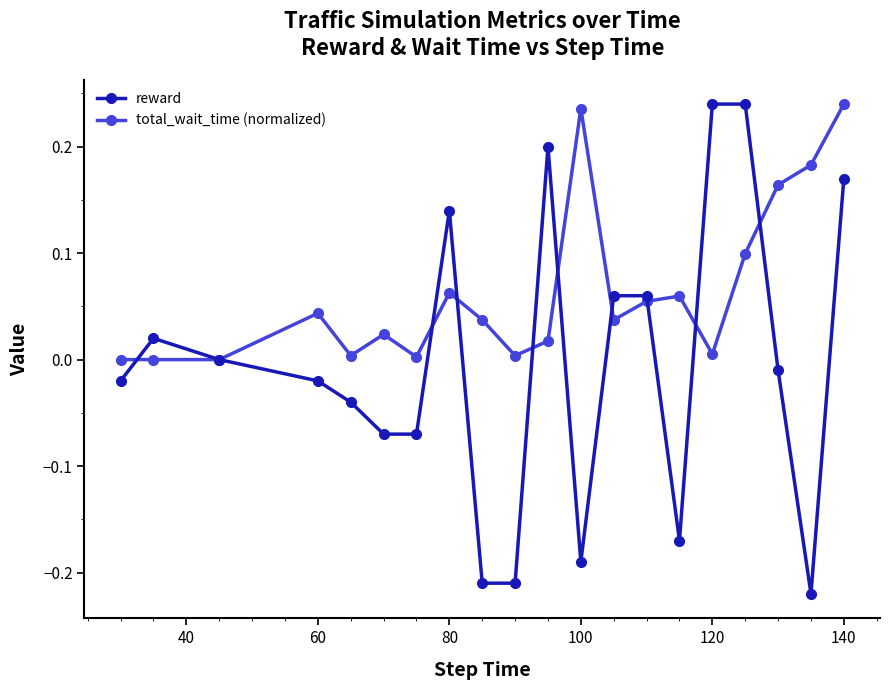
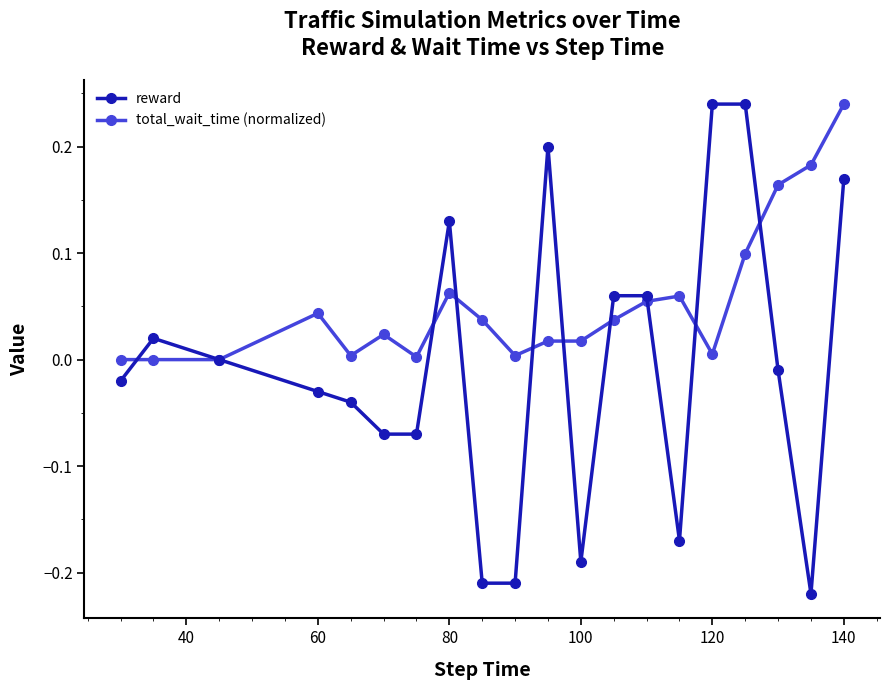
  {
    "reward": {
-     "60": -0.02,
-     "80": 0.14,
+     "60": -0.03,
+     "80": 0.13,
      "100": -0.19,
      "120": 0.24,
      "140": 0.17
    },
    "total_wait_time (normalized)": {
      "60": 0.044,
      "80": 0.063,
-     "100": 0.236,
+     "100": 0.017,
      "120": 0.005,
      "140": 0.240
    }
  }
